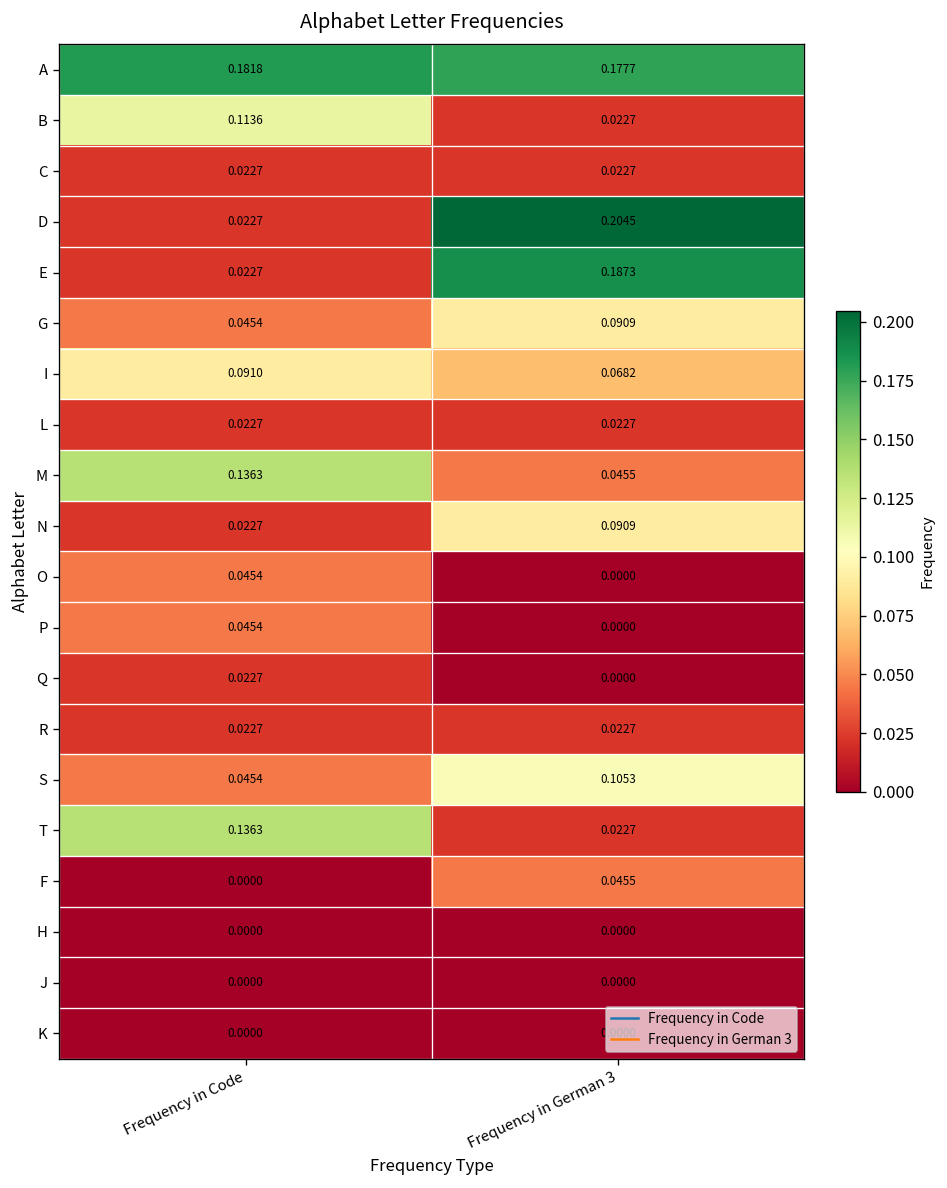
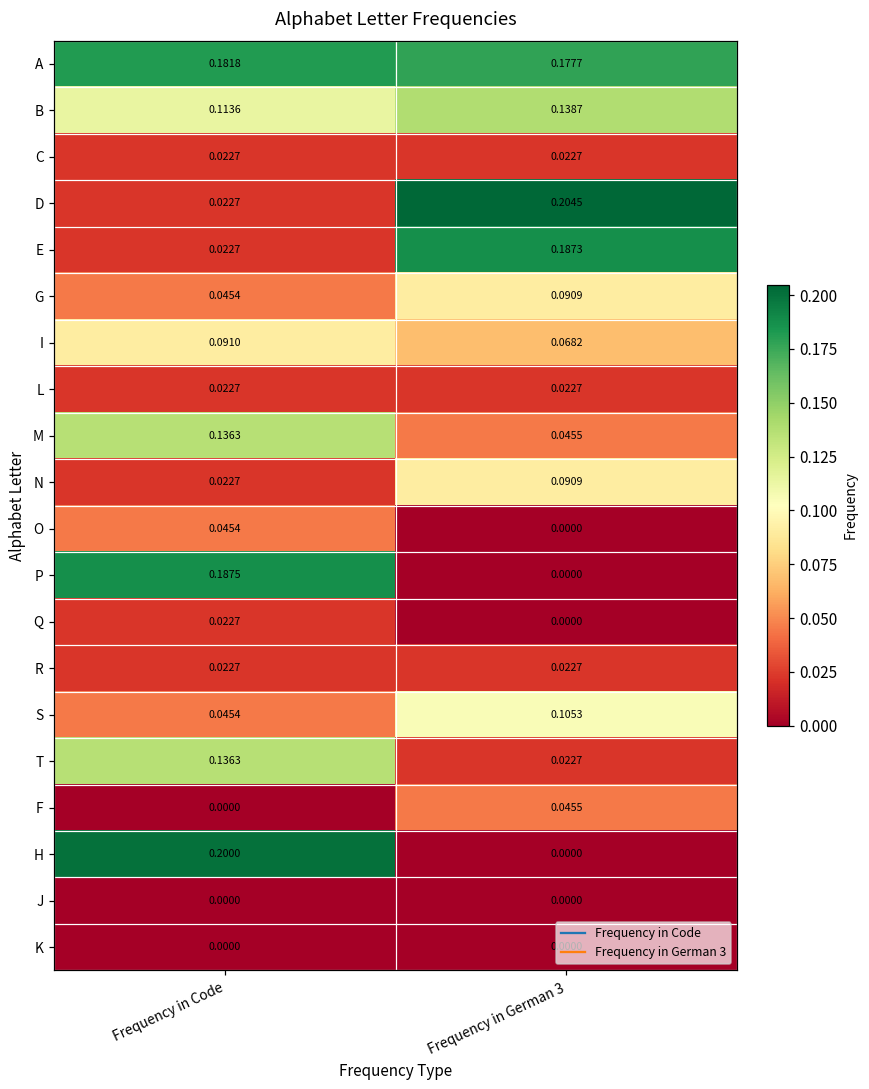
  {
    "A": {
      "Frequency in Code": 0.1818,
      "Frequency in German 3": 0.1777
    },
    "B": {
      "Frequency in Code": 0.1136,
-     "Frequency in German 3": 0.0227
+     "Frequency in German 3": 0.1387
    },
    "C": {
      "Frequency in Code": 0.0227,
      "Frequency in German 3": 0.0227
    },
    "D": {
      "Frequency in Code": 0.0227,
      "Frequency in German 3": 0.2045
    },
    "E": {
      "Frequency in Code": 0.0227,
      "Frequency in German 3": 0.1873
    },
    "G": {
      "Frequency in Code": 0.0454,
      "Frequency in German 3": 0.0909
    },
    "I": {
      "Frequency in Code": 0.0910,
      "Frequency in German 3": 0.0682
    },
    "L": {
      "Frequency in Code": 0.0227,
      "Frequency in German 3": 0.0227
    },
    "M": {
      "Frequency in Code": 0.1363,
      "Frequency in German 3": 0.0455
    },
    "N": {
      "Frequency in Code": 0.0227,
      "Frequency in German 3": 0.0909
    },
    "O": {
      "Frequency in Code": 0.0454,
      "Frequency in German 3": 0.0000
    },
    "P": {
-     "Frequency in Code": 0.0454,
+     "Frequency in Code": 0.1875,
      "Frequency in German 3": 0.0000
    },
    "Q": {
      "Frequency in Code": 0.0227,
      "Frequency in German 3": 0.0000
    },
    "R": {
      "Frequency in Code": 0.0227,
      "Frequency in German 3": 0.0227
    },
    "S": {
      "Frequency in Code": 0.0454,
      "Frequency in German 3": 0.1053
    },
    "T": {
      "Frequency in Code": 0.1363,
      "Frequency in German 3": 0.0227
    },
    "F": {
      "Frequency in Code": 0.0000,
      "Frequency in German 3": 0.0455
    },
    "H": {
-     "Frequency in Code": 0.0000,
+     "Frequency in Code": 0.2000,
      "Frequency in German 3": 0.0000
    },
    "J": {
      "Frequency in Code": 0.0000,
      "Frequency in German 3": 0.0000
    },
    "K": {
      "Frequency in Code": 0.0000
    }
  }
